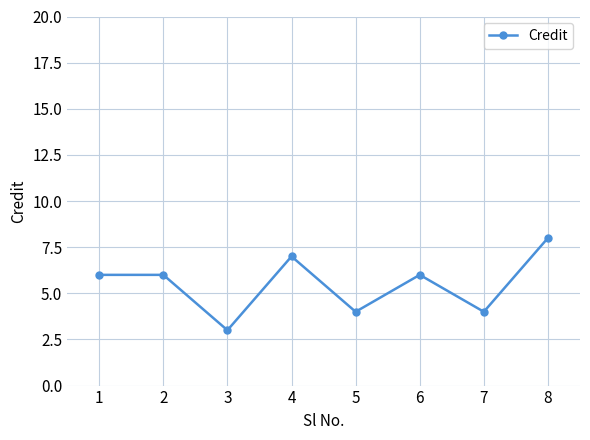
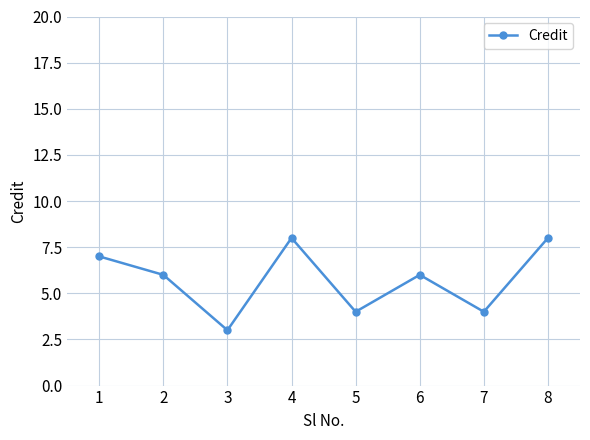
  {
-   "1": 6,
+   "1": 7,
    "2": 6,
    "3": 3,
-   "4": 7,
+   "4": 8,
    "5": 4,
    "6": 6,
    "7": 4,
    "8": 8
  }
